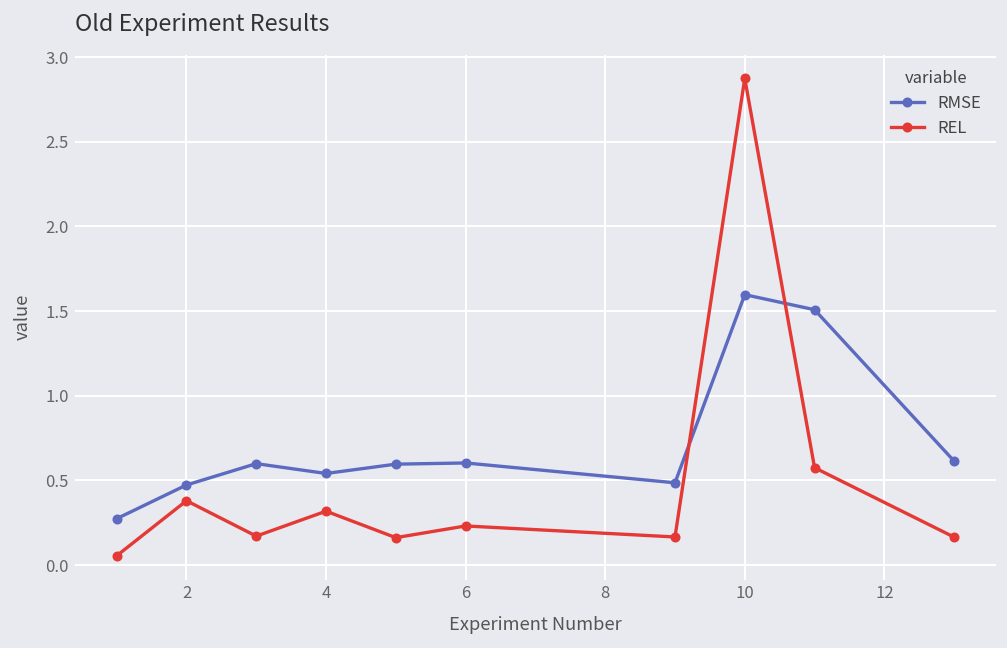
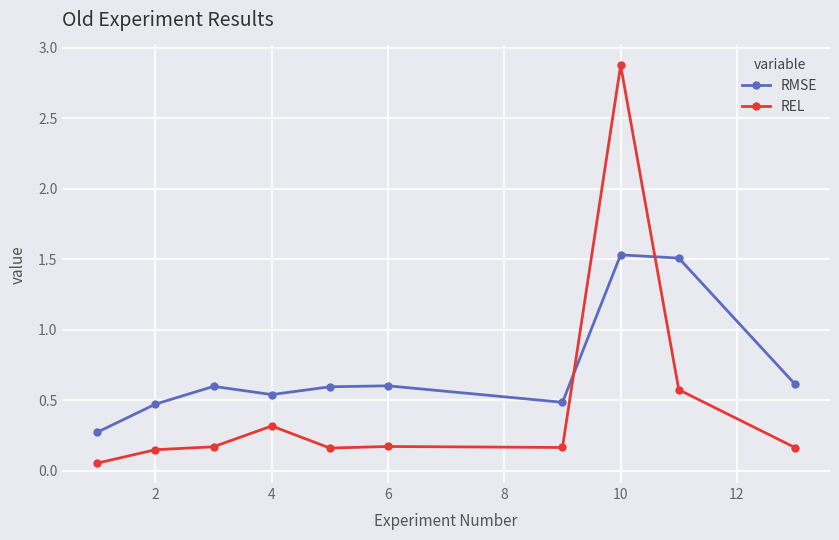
  {
    "RMSE": {
      "2": 0.47,
      "4": 0.54,
      "6": 0.60,
-     "10": 1.60
+     "10": 1.53
    },
    "REL": {
-     "2": 0.38,
+     "2": 0.15,
      "4": 0.32,
-     "6": 0.23,
+     "6": 0.17,
      "10": 2.87
    }
  }
